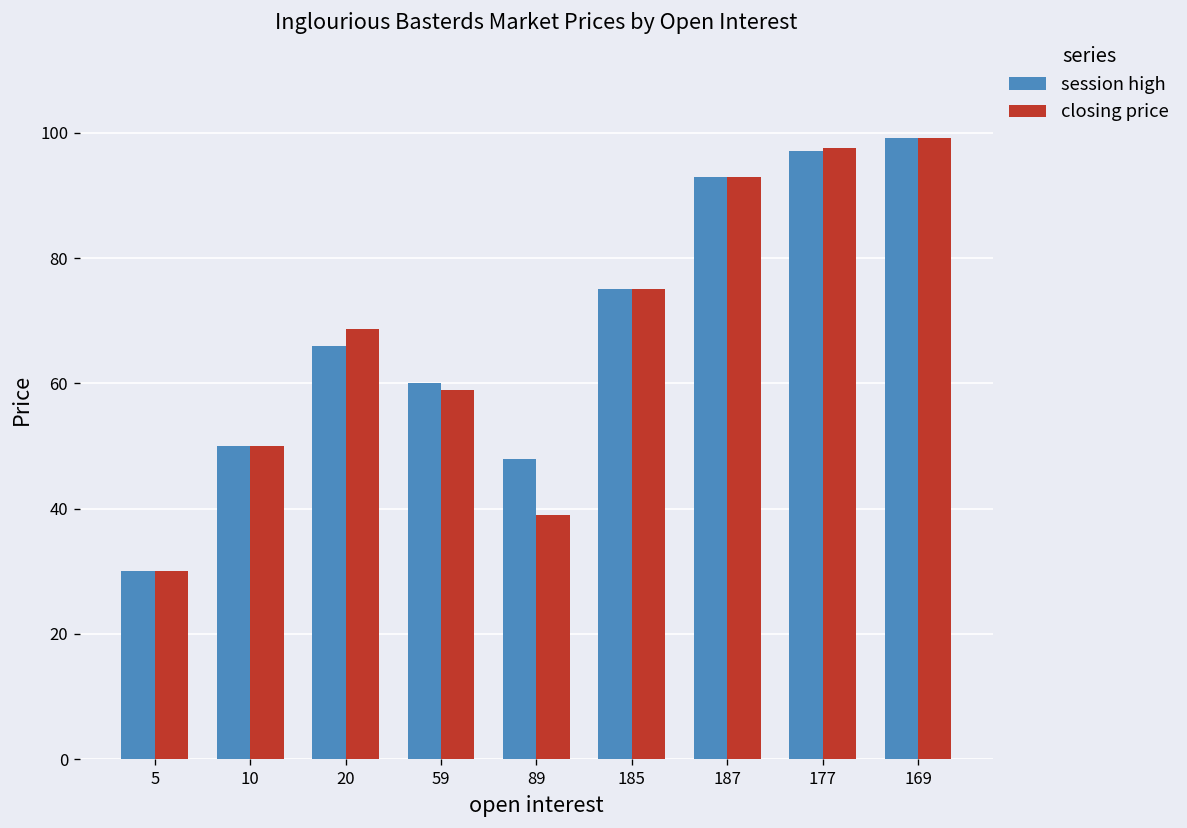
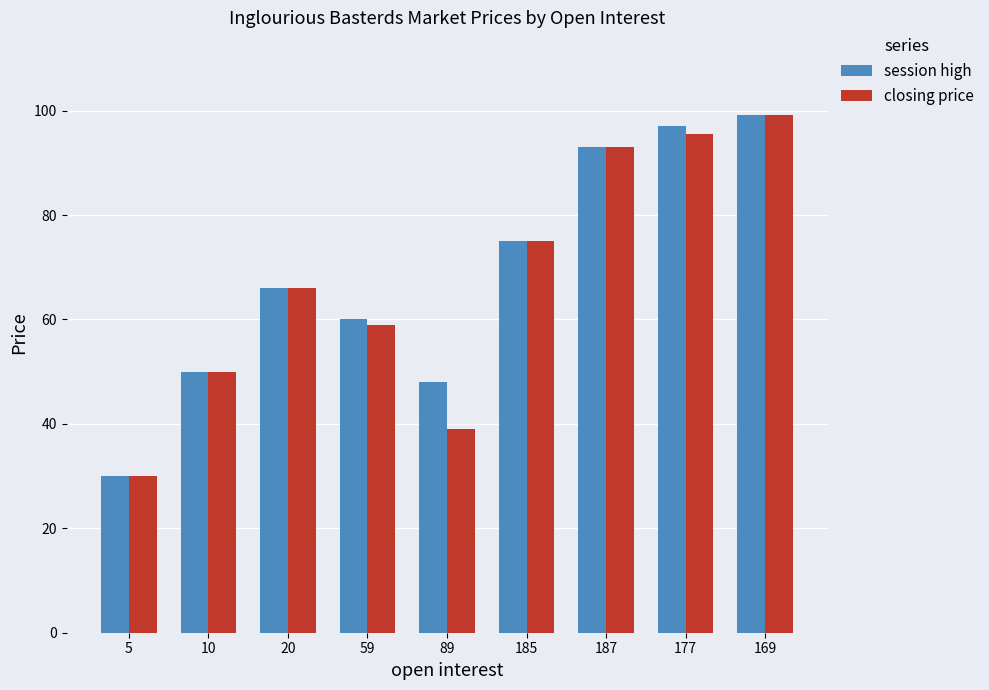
  {
    "session high": {
      "5": 30,
      "10": 50,
      "20": 66,
      "59": 60,
      "89": 48,
      "185": 75,
      "187": 93,
      "177": 97,
      "169": 99
    },
    "closing price": {
      "5": 30,
      "10": 50,
-     "20": 69,
+     "20": 66,
      "59": 59,
      "89": 39,
      "185": 75,
      "187": 93,
-     "177": 98,
+     "177": 96,
      "169": 99
    }
  }
